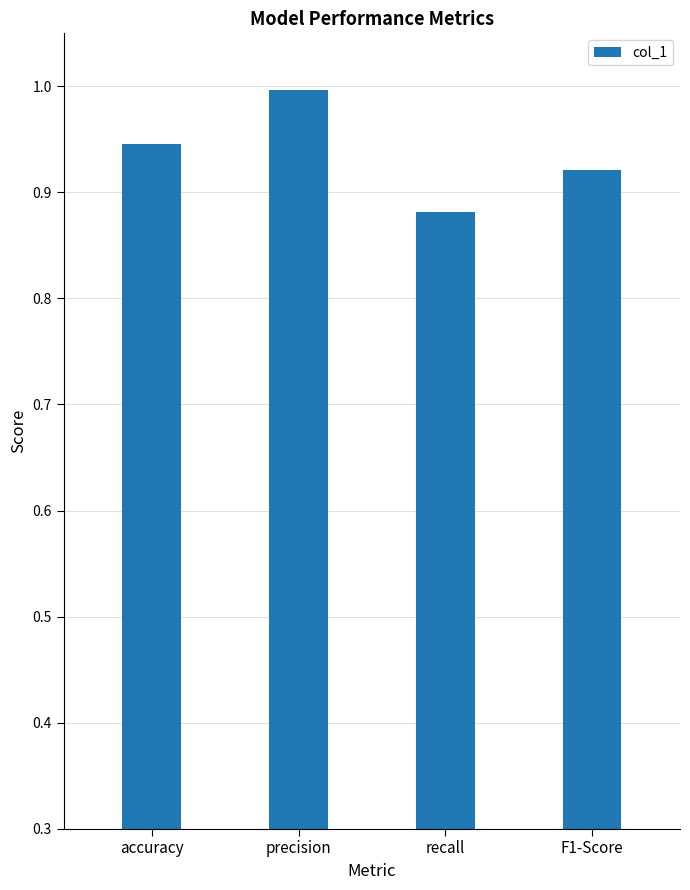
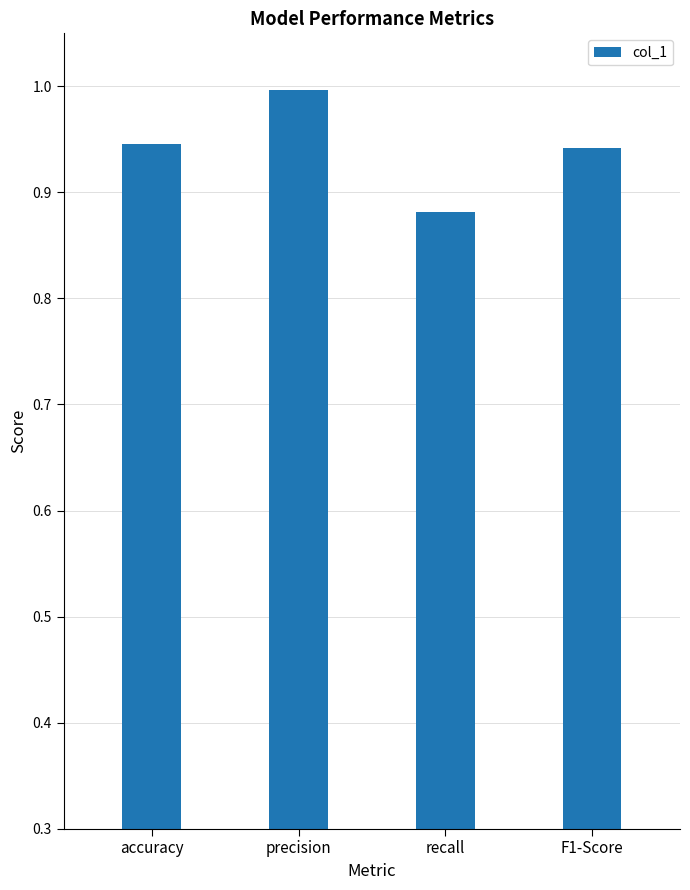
  {
    "accuracy": 0.946,
    "precision": 0.997,
    "recall": 0.882,
-   "F1-Score": 0.921
+   "F1-Score": 0.942
  }
